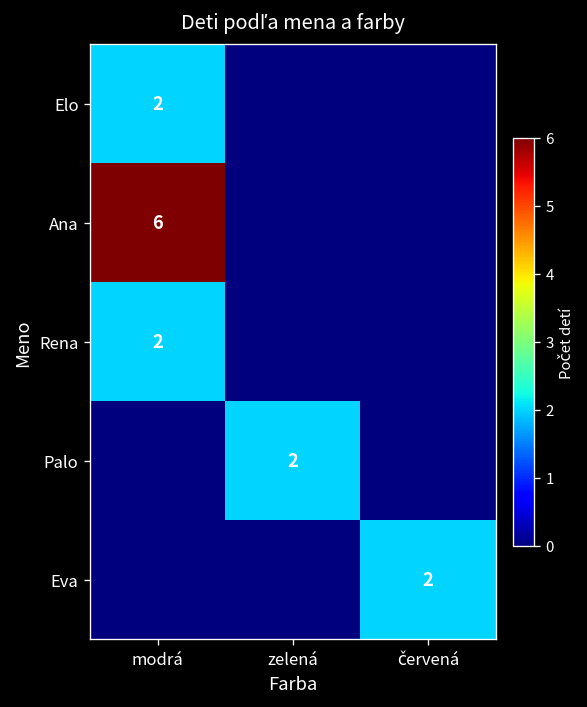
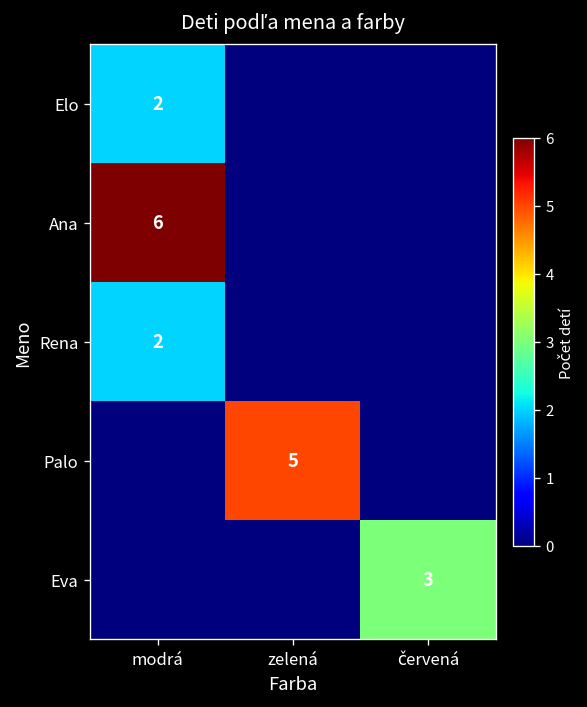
  {
    "Elo": {
      "modrá": 2
    },
    "Ana": {
      "modrá": 6
    },
    "Rena": {
      "modrá": 2
    },
    "Palo": {
-     "zelená": 2
+     "zelená": 5
    },
    "Eva": {
-     "červená": 2
+     "červená": 3
    }
  }
